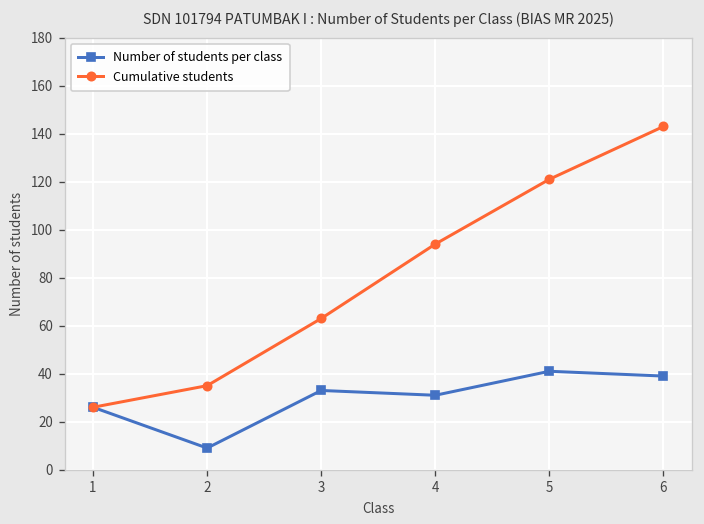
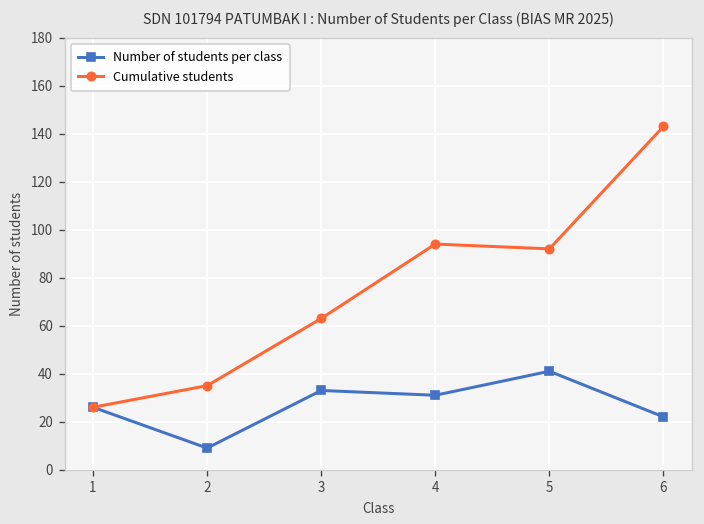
  {
    "Number of students per class": {
      "2": 9,
      "3": 33,
      "4": 31,
      "5": 41,
-     "6": 39
+     "6": 22
    },
    "Cumulative students": {
      "2": 35,
      "3": 63,
      "4": 94,
-     "5": 121,
+     "5": 92,
      "6": 143
    }
  }
